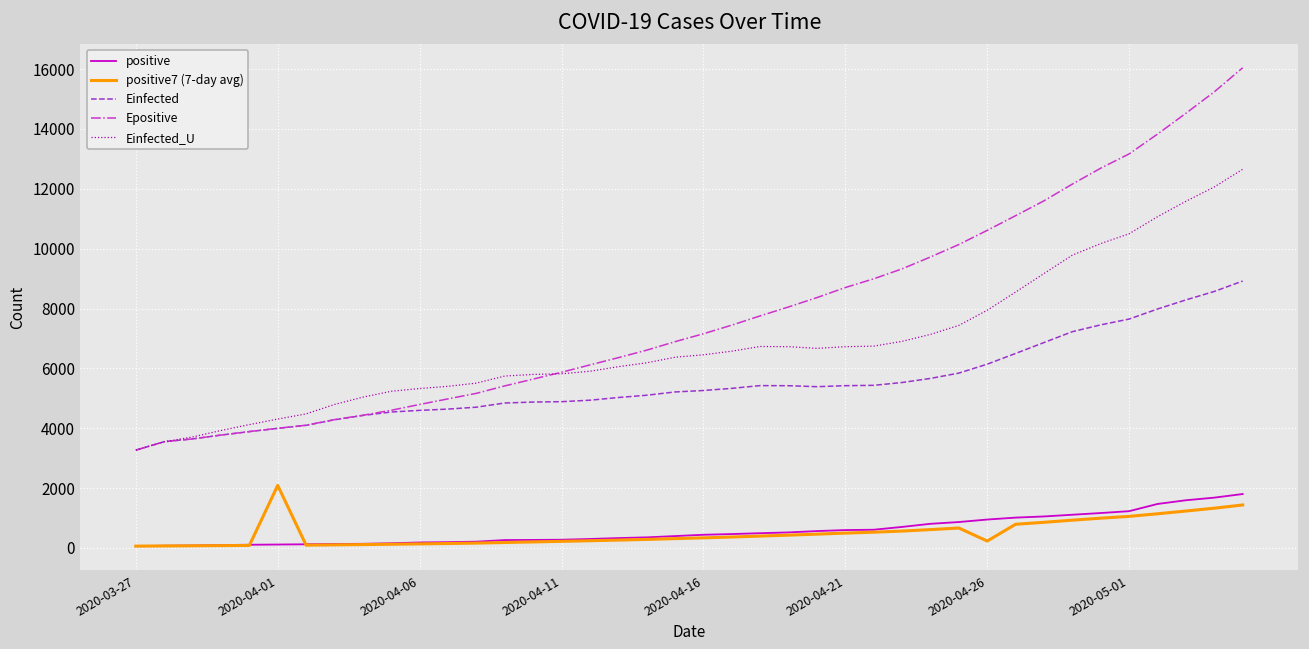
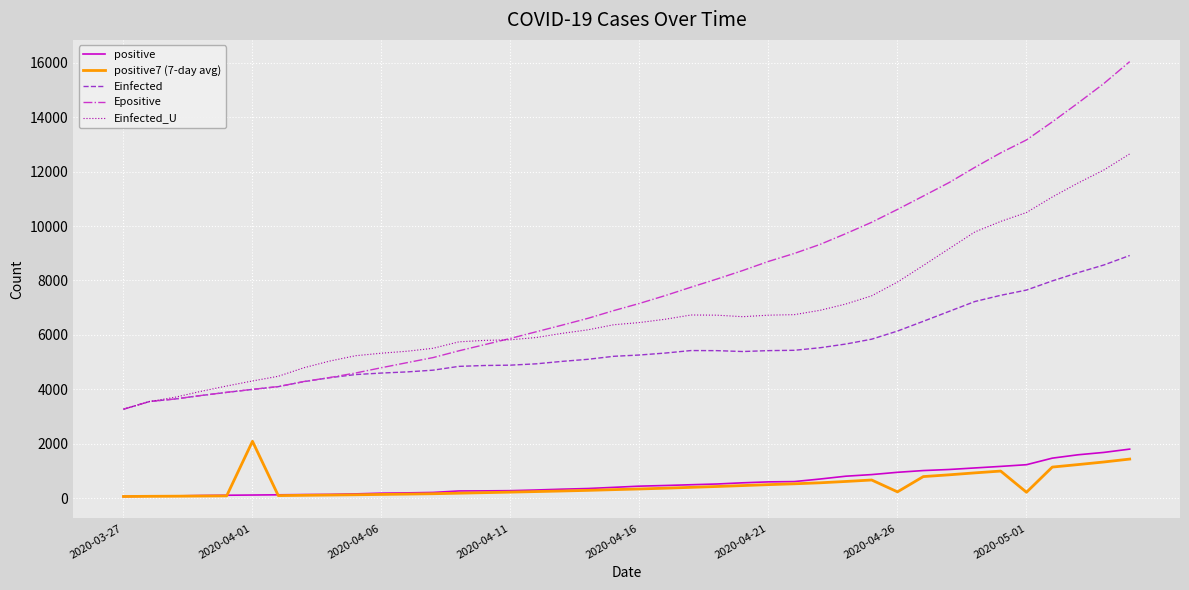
  {
    "positive7 (7-day avg)": {
      "2020-04-01": 2100,
      "2020-04-16": 300,
      "2020-04-21": 500,
      "2020-04-26": 200,
-     "2020-05-01": 1100
+     "2020-05-01": 200
    }
  }
